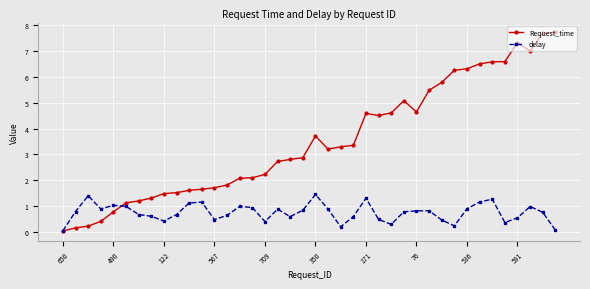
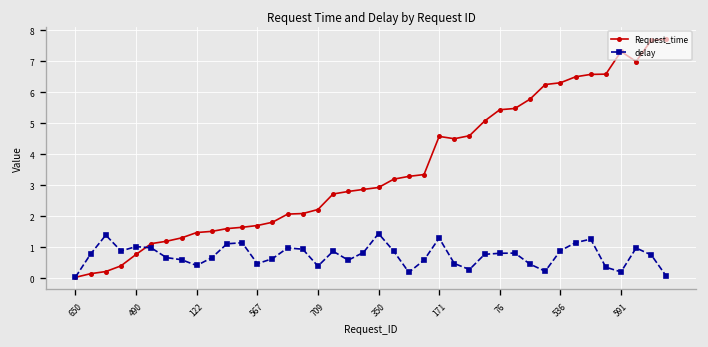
  {
    "Request_time": {
      "490": 0.8,
      "122": 1.5,
      "567": 1.7,
      "709": 2.2,
-     "350": 3.7,
+     "350": 2.9,
      "171": 4.6,
-     "76": 4.6,
+     "76": 5.4,
      "536": 6.3
    },
    "delay": {
      "490": 1.0,
      "122": 0.4,
      "567": 0.5,
      "709": 0.4,
      "350": 1.4,
      "171": 1.3,
      "76": 0.8,
      "536": 0.9,
-     "591": 0.5
+     "591": 0.2
    }
  }
